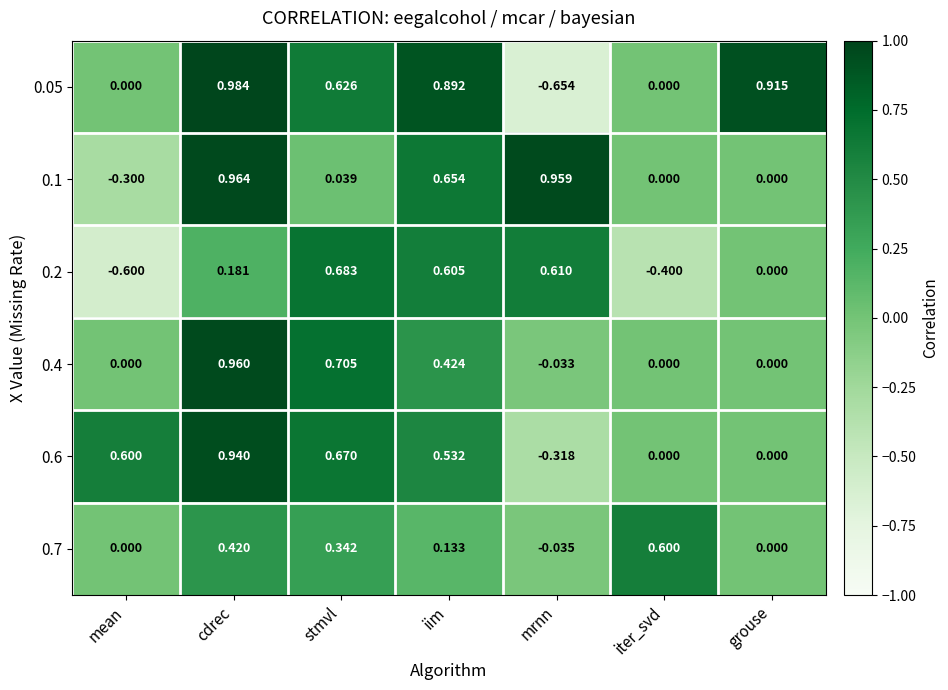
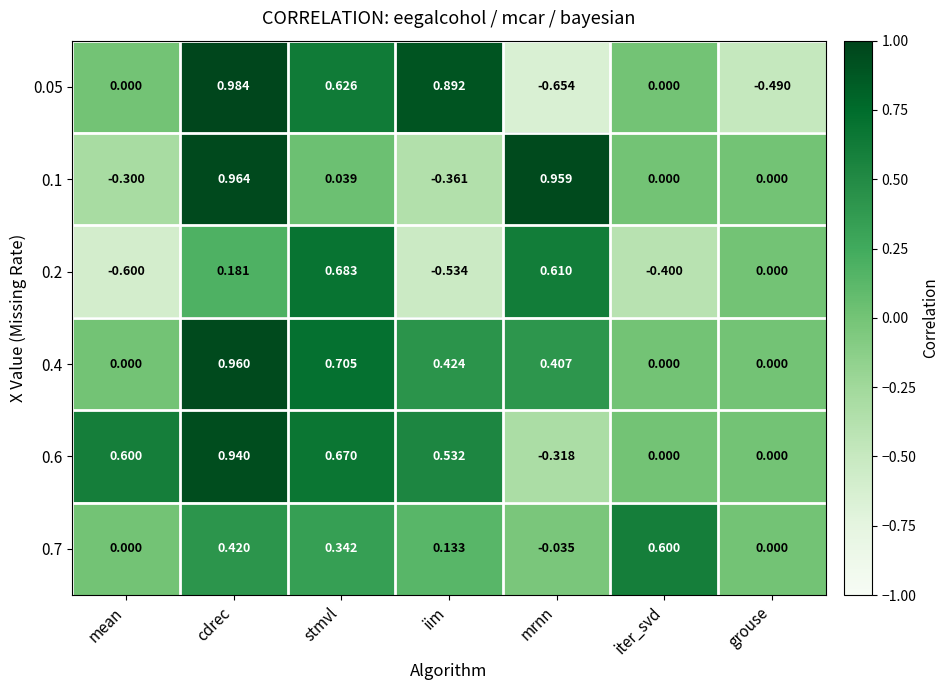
  {
    "0.05": {
      "mean": 0.000,
      "cdrec": 0.984,
      "stmvl": 0.626,
      "iim": 0.892,
      "mrnn": -0.654,
      "iter_svd": 0.000,
-     "grouse": 0.915
+     "grouse": -0.490
    },
    "0.1": {
      "mean": -0.300,
      "cdrec": 0.964,
      "stmvl": 0.039,
-     "iim": 0.654,
+     "iim": -0.361,
      "mrnn": 0.959,
      "iter_svd": 0.000,
      "grouse": 0.000
    },
    "0.2": {
      "mean": -0.600,
      "cdrec": 0.181,
      "stmvl": 0.683,
-     "iim": 0.605,
+     "iim": -0.534,
      "mrnn": 0.610,
      "iter_svd": -0.400,
      "grouse": 0.000
    },
    "0.4": {
      "mean": 0.000,
      "cdrec": 0.960,
      "stmvl": 0.705,
      "iim": 0.424,
-     "mrnn": -0.033,
+     "mrnn": 0.407,
      "iter_svd": 0.000,
      "grouse": 0.000
    },
    "0.6": {
      "mean": 0.600,
      "cdrec": 0.940,
      "stmvl": 0.670,
      "iim": 0.532,
      "mrnn": -0.318,
      "iter_svd": 0.000,
      "grouse": 0.000
    },
    "0.7": {
      "mean": 0.000,
      "cdrec": 0.420,
      "stmvl": 0.342,
      "iim": 0.133,
      "mrnn": -0.035,
      "iter_svd": 0.600,
      "grouse": 0.000
    }
  }
